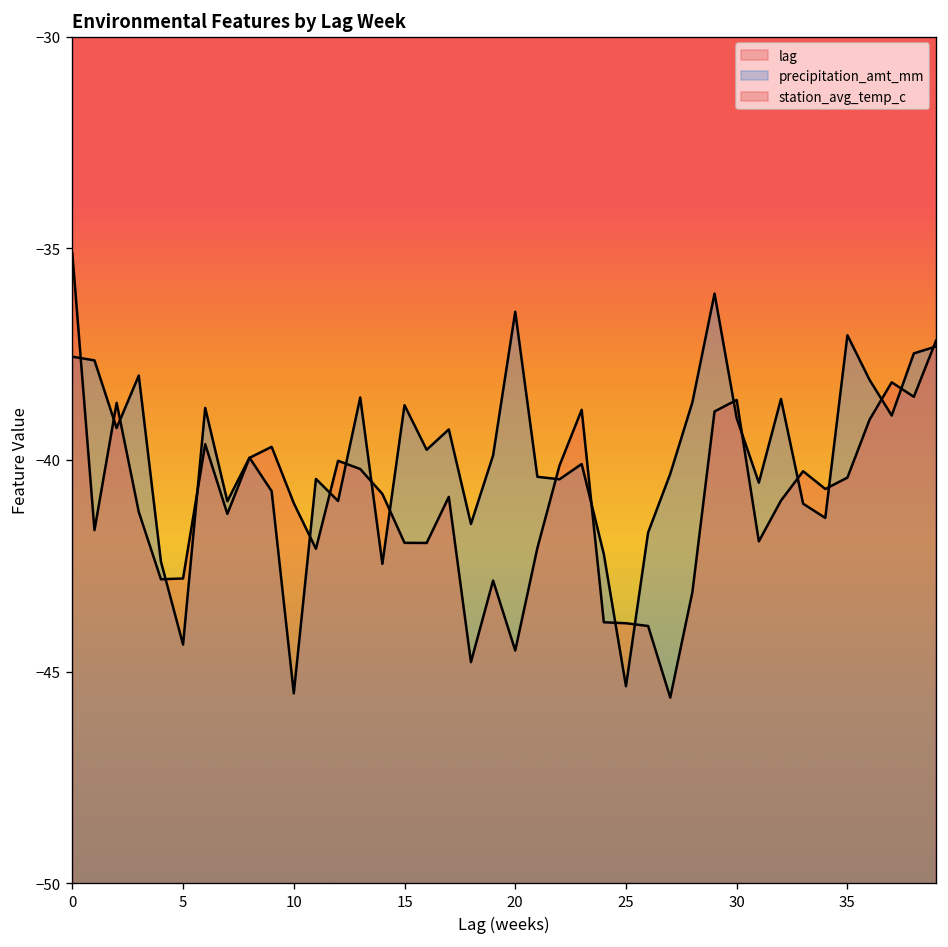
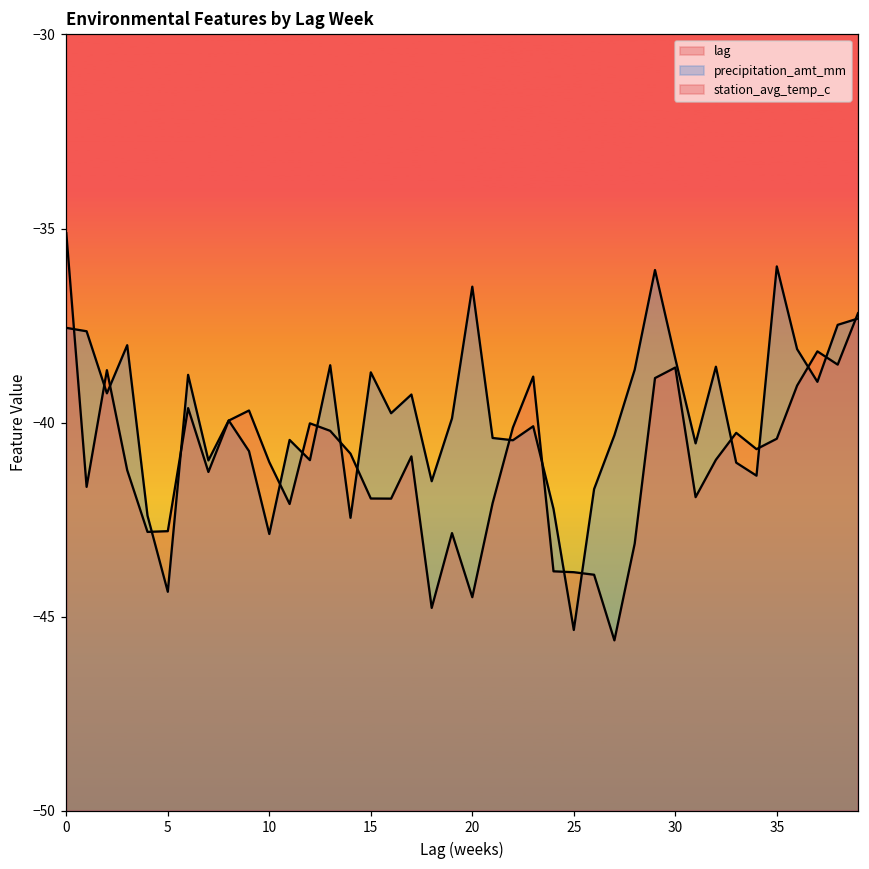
  {
    "precipitation_amt_mm": {
      "0": -37.6,
      "5": -44.4,
-     "10": -45.5,
+     "10": -42.9,
      "15": -38.7,
      "20": -36.5,
      "25": -45.3,
-     "30": -39.0,
-     "35": -37.1
+     "30": -38.4,
+     "35": -36.0
    }
  }
